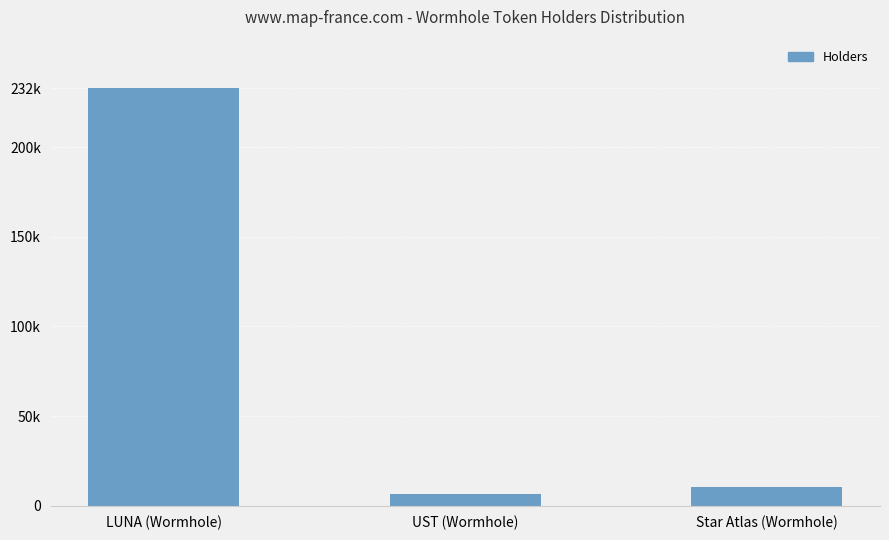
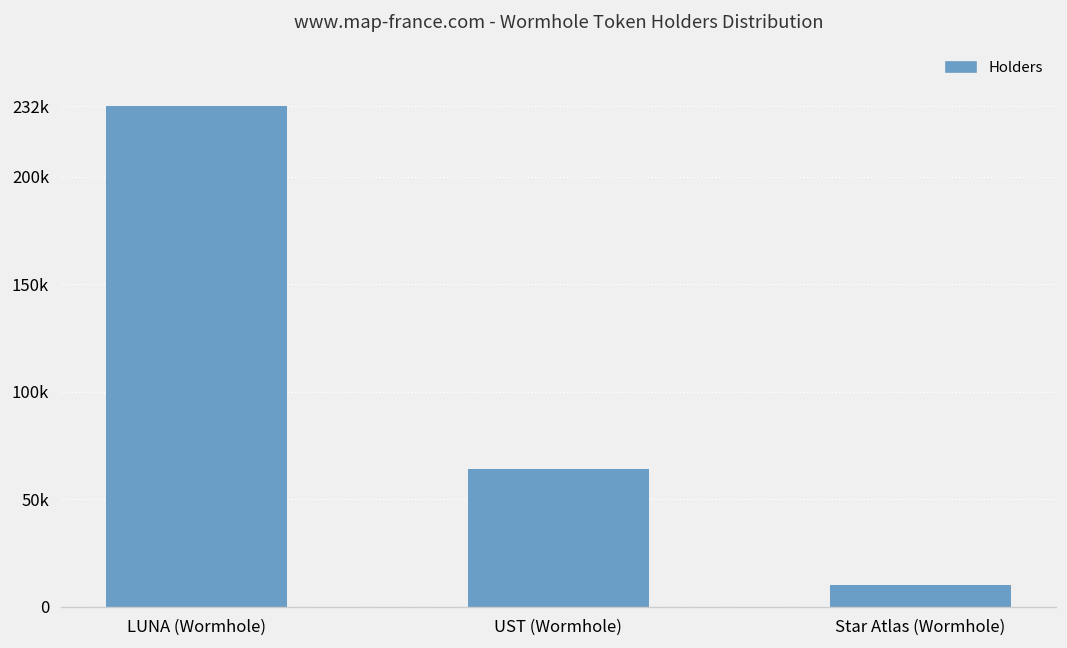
  {
    "LUNA (Wormhole)": 233000,
-   "UST (Wormhole)": 7000,
+   "UST (Wormhole)": 64000,
    "Star Atlas (Wormhole)": 10000
  }
